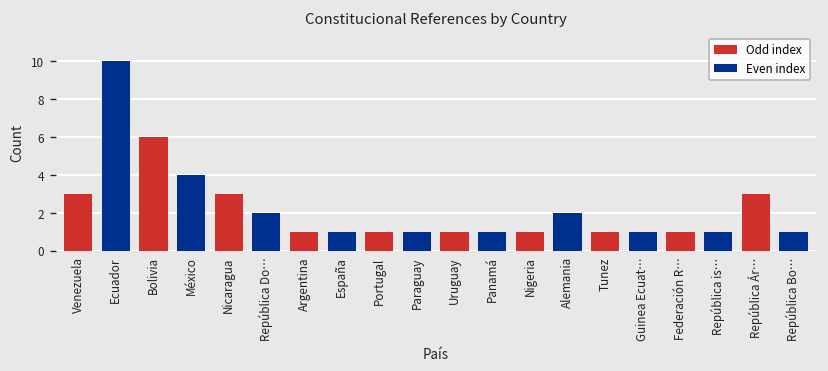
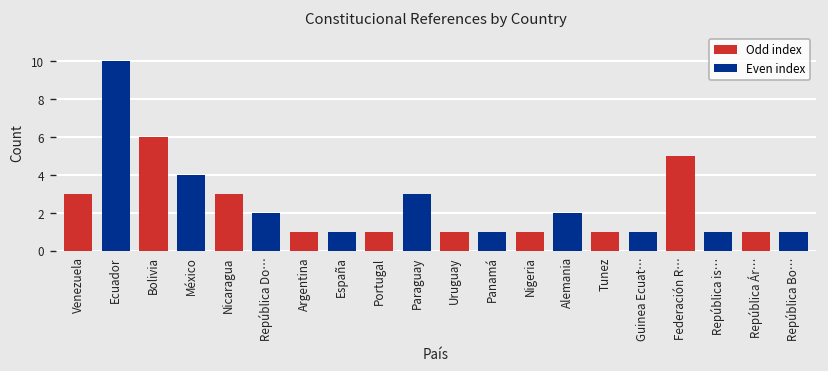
  {
    "Venezuela": 3,
    "Ecuador": 10,
    "Bolivia": 6,
    "México": 4,
    "Nicaragua": 3,
    "República Do…": 2,
    "Argentina": 1,
    "España": 1,
    "Portugal": 1,
-   "Paraguay": 1,
+   "Paraguay": 3,
    "Uruguay": 1,
    "Panamá": 1,
    "Nigeria": 1,
    "Alemania": 2,
    "Tunez": 1,
    "Guinea Ecuat…": 1,
-   "Federación R…": 1,
+   "Federación R…": 5,
    "República is…": 1,
-   "República Ár…": 3,
+   "República Ár…": 1,
    "República Bo…": 1
  }
